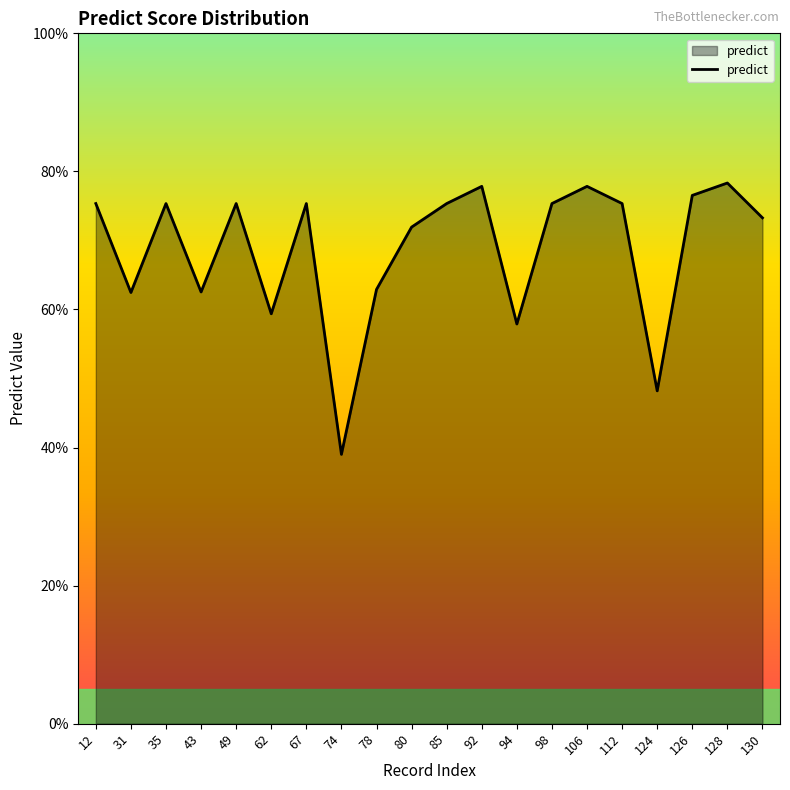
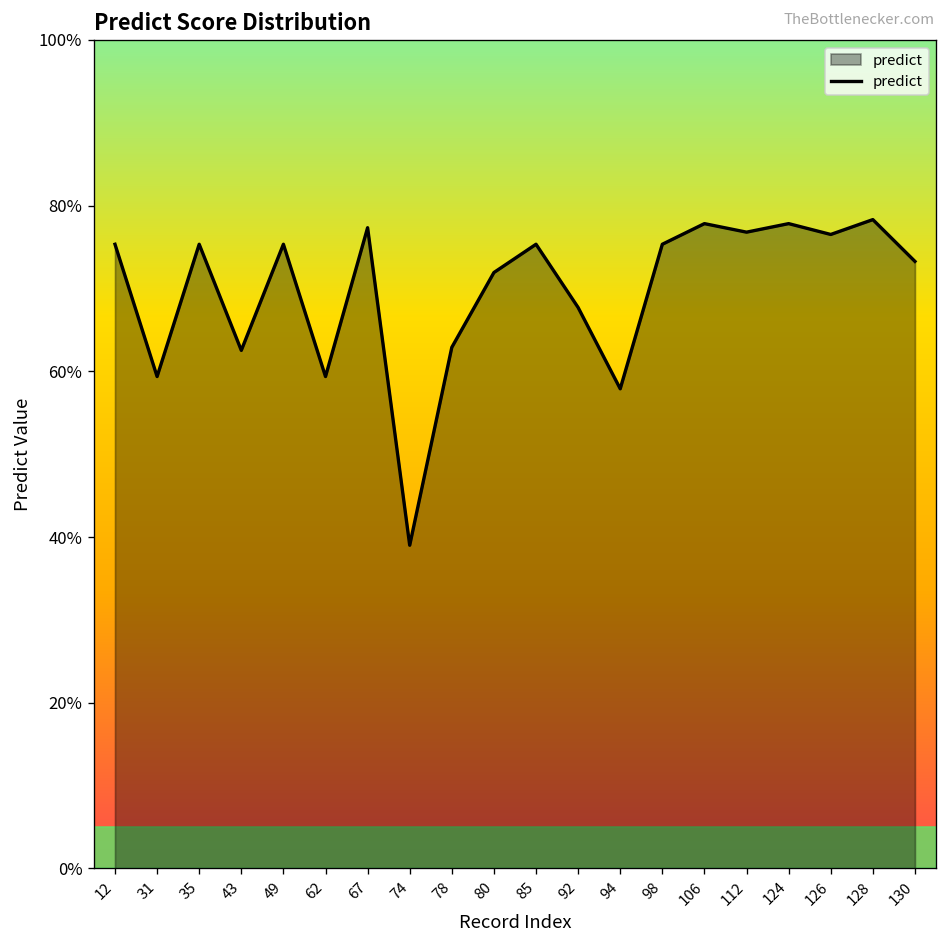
  {
    "12": "75%",
-   "31": "62%",
+   "31": "59%",
    "35": "75%",
    "43": "63%",
    "49": "75%",
    "62": "59%",
-   "67": "75%",
+   "67": "77%",
    "74": "39%",
    "78": "63%",
    "80": "72%",
    "85": "75%",
-   "92": "78%",
+   "92": "68%",
    "94": "58%",
    "98": "75%",
    "106": "78%",
-   "112": "75%",
-   "124": "48%",
+   "112": "77%",
+   "124": "78%",
    "126": "77%",
    "128": "78%",
    "130": "73%"
  }
